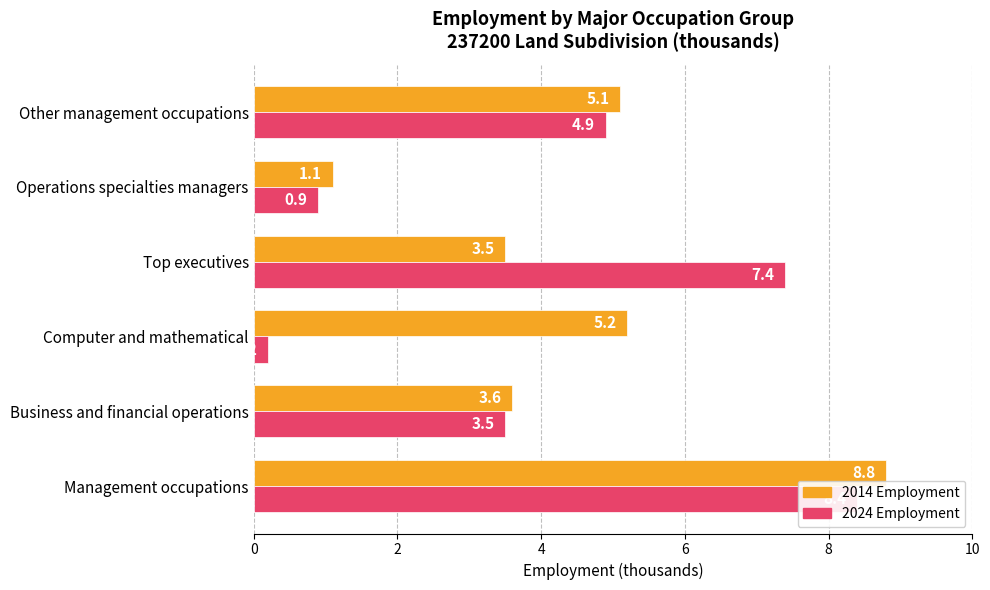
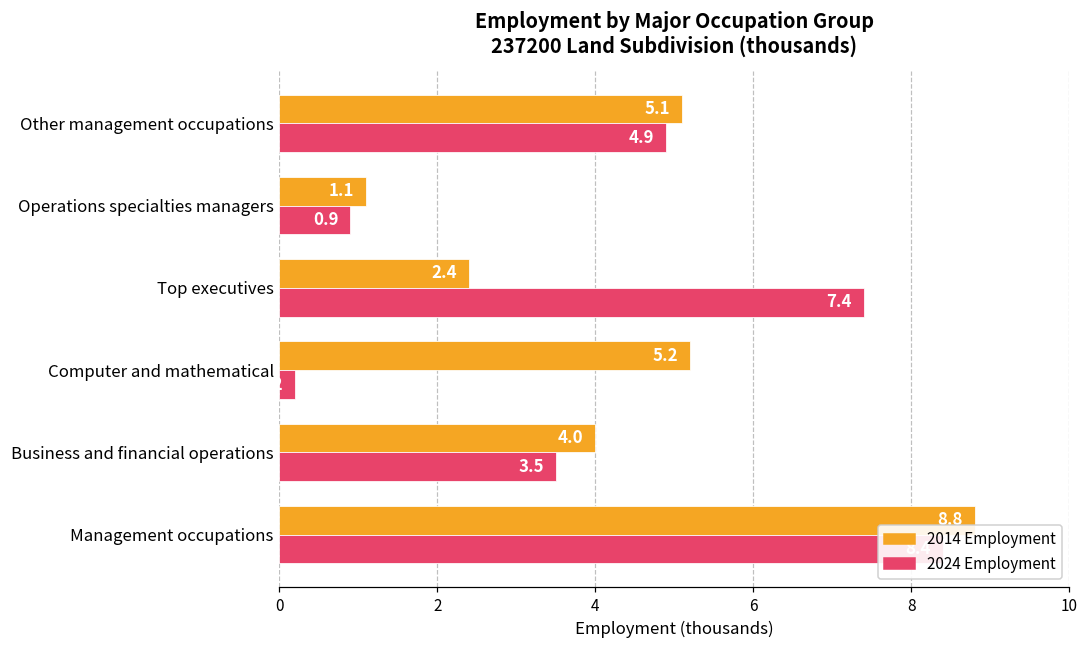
  {
    "2014 Employment": {
      "Other management occupations": 5.1,
      "Operations specialties managers": 1.1,
-     "Top executives": 3.5,
+     "Top executives": 2.4,
      "Computer and mathematical": 5.2,
-     "Business and financial operations": 3.6
+     "Business and financial operations": 4.0
    },
    "2024 Employment": {
      "Other management occupations": 4.9,
      "Operations specialties managers": 0.9,
      "Top executives": 7.4,
      "Business and financial operations": 3.5
    }
  }
